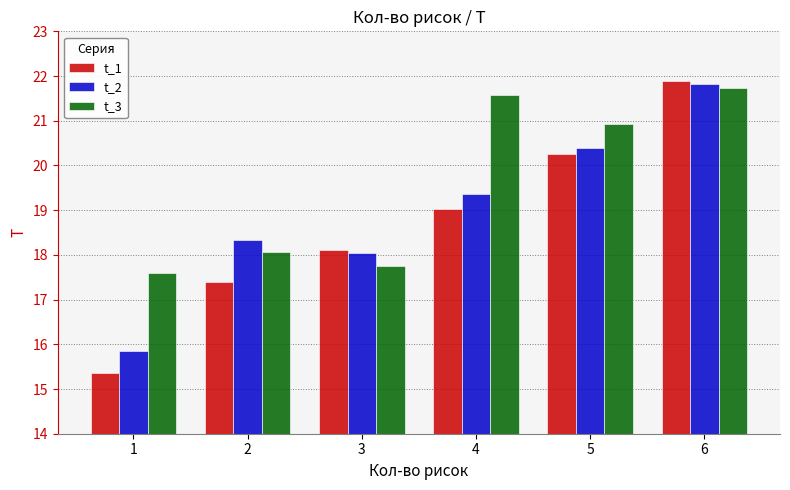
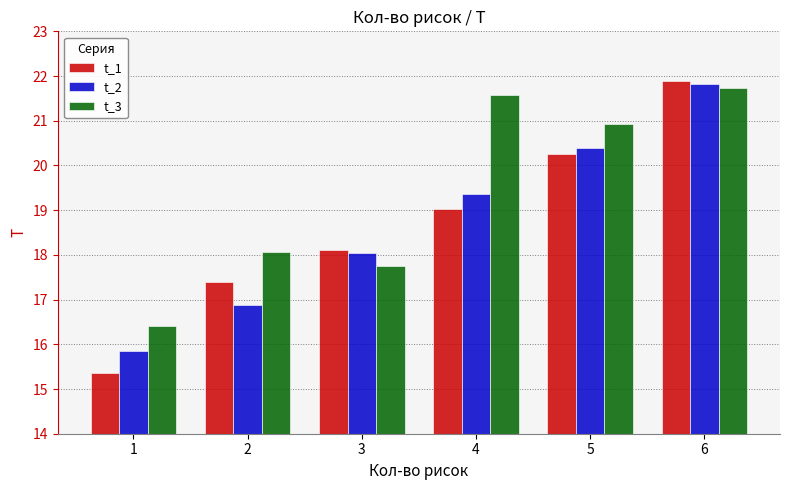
  {
    "t_1": {
      "1": 15.4,
      "2": 17.4,
      "3": 18.1,
      "4": 19.0,
      "5": 20.3,
      "6": 21.9
    },
    "t_2": {
      "1": 15.9,
-     "2": 18.3,
+     "2": 16.9,
      "3": 18.0,
      "4": 19.4,
      "5": 20.4,
      "6": 21.8
    },
    "t_3": {
-     "1": 17.6,
+     "1": 16.4,
      "2": 18.1,
      "3": 17.8,
      "4": 21.6,
      "5": 20.9,
      "6": 21.7
    }
  }
